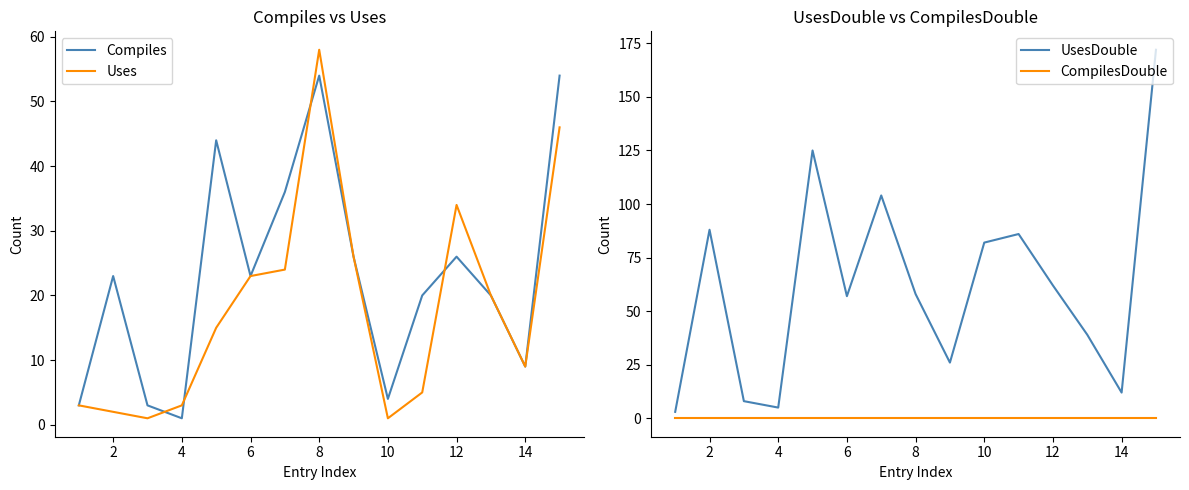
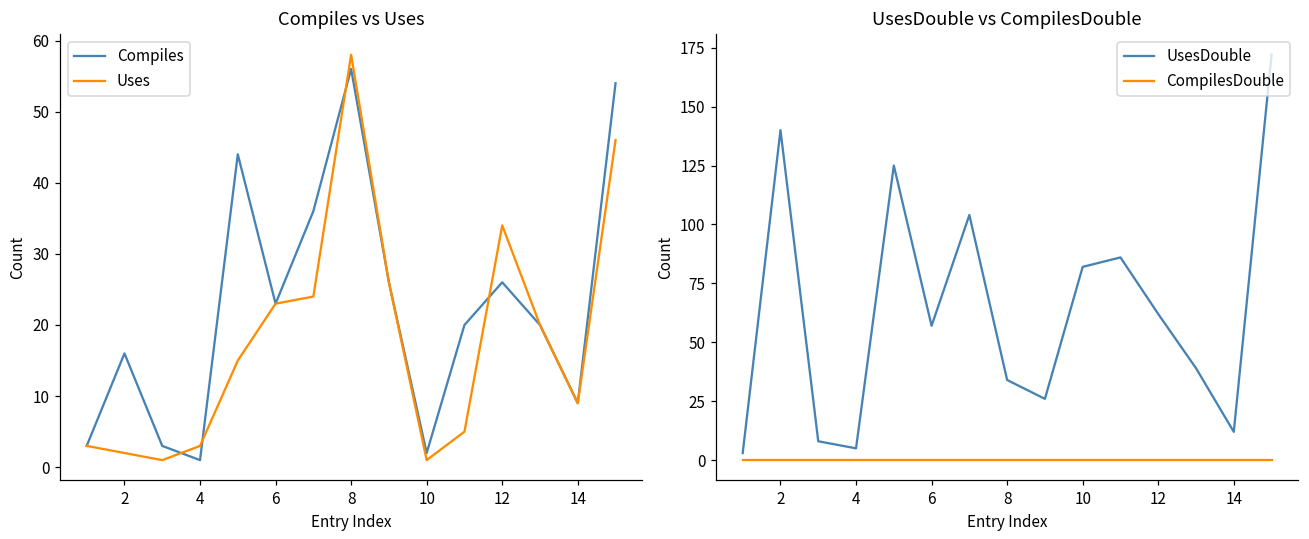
  {
    "Compiles vs Uses": {
      "Compiles": {
-       "2": 23,
+       "2": 16,
        "4": 1,
-       "8": 54,
-       "10": 4,
+       "8": 56,
+       "10": 2,
        "12": 26
      },
      "Uses": {
        "2": 2,
        "4": 3,
        "8": 58,
        "10": 1,
        "12": 34
      }
    },
    "UsesDouble vs CompilesDouble": {
      "UsesDouble": {
-       "2": 88,
+       "2": 140,
        "4": 5,
        "6": 57,
-       "8": 58,
+       "8": 34,
        "10": 82,
        "12": 62,
        "14": 12
      },
      "CompilesDouble": {
        "2": 0,
        "4": 0,
        "6": 0,
        "8": 0,
        "10": 0,
        "12": 0,
        "14": 0
      }
    }
  }
